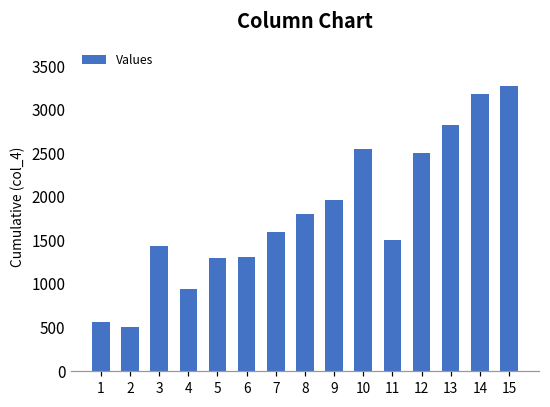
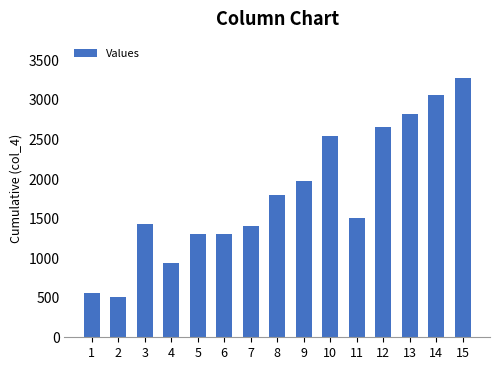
  {
    "1": 600,
    "2": 500,
    "3": 1400,
    "4": 900,
    "5": 1300,
    "6": 1300,
-   "7": 1600,
+   "7": 1400,
    "8": 1800,
    "9": 2000,
    "10": 2500,
    "11": 1500,
-   "12": 2500,
+   "12": 2700,
    "13": 2800,
-   "14": 3200,
+   "14": 3100,
    "15": 3300
  }
